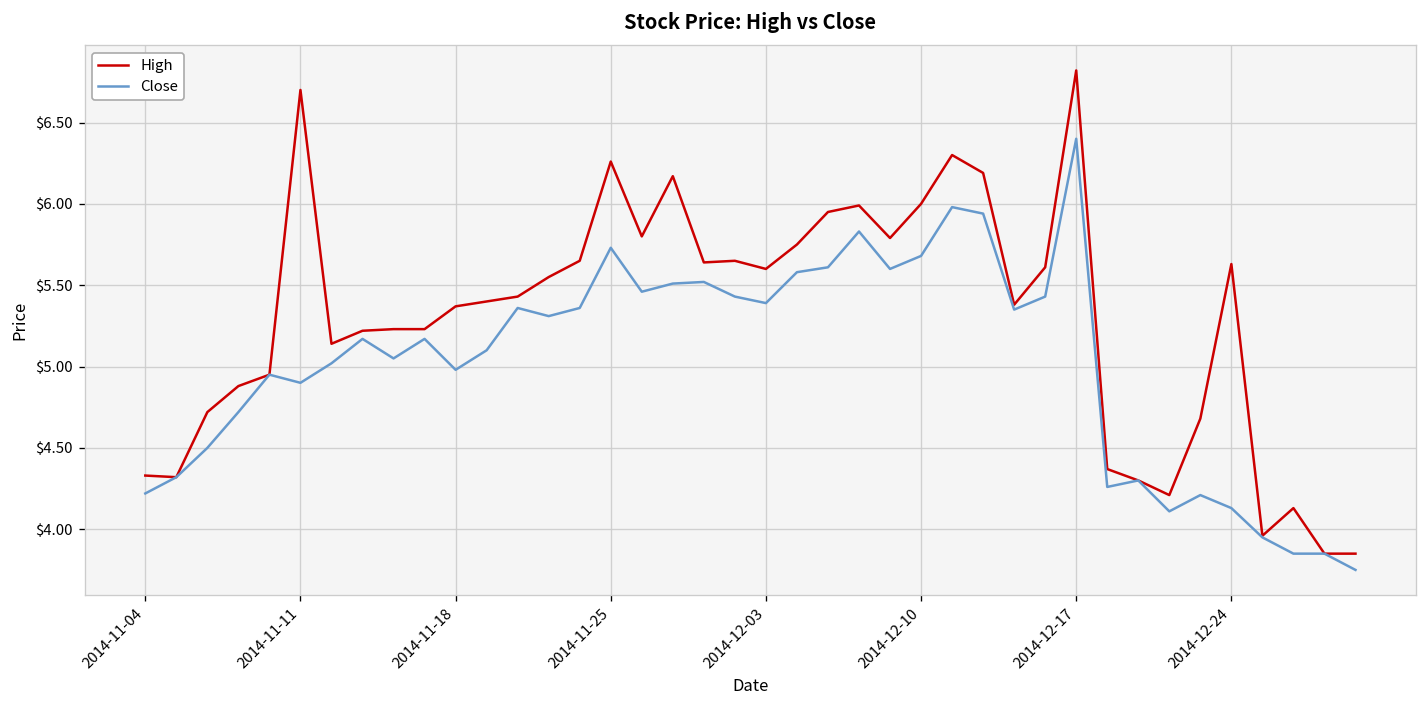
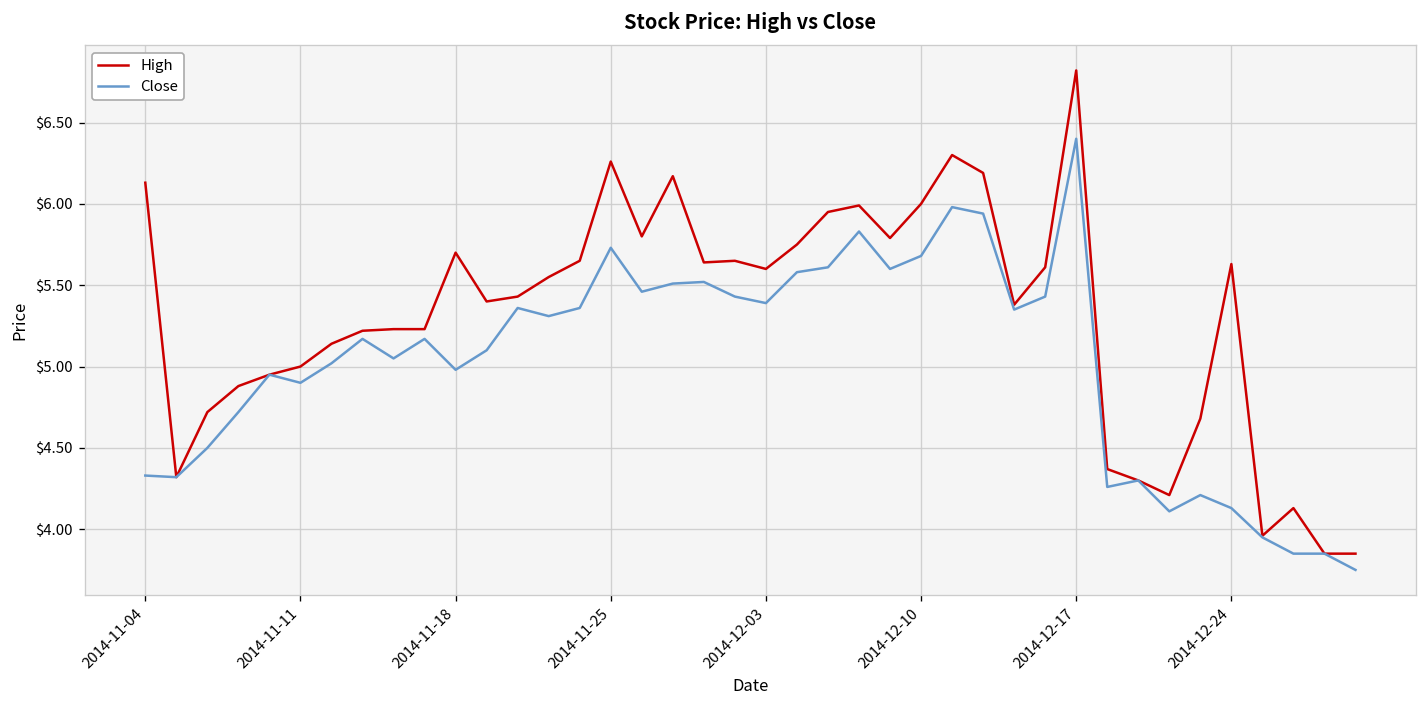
  {
    "High": {
-     "2014-11-04": "$4.33",
-     "2014-11-11": "$6.7",
-     "2014-11-18": "$5.37",
+     "2014-11-04": "$6.13",
+     "2014-11-11": "$5.0",
+     "2014-11-18": "$5.70",
      "2014-11-25": "$6.26",
      "2014-12-03": "$5.60",
      "2014-12-10": "$6.00",
      "2014-12-17": "$6.82",
      "2014-12-24": "$5.63"
    },
    "Close": {
-     "2014-11-04": "$4.22",
+     "2014-11-04": "$4.33",
      "2014-11-11": "$4.90",
      "2014-11-18": "$4.98",
      "2014-11-25": "$5.73",
      "2014-12-03": "$5.39",
      "2014-12-10": "$5.68",
      "2014-12-17": "$6.40",
      "2014-12-24": "$4.13"
    }
  }
